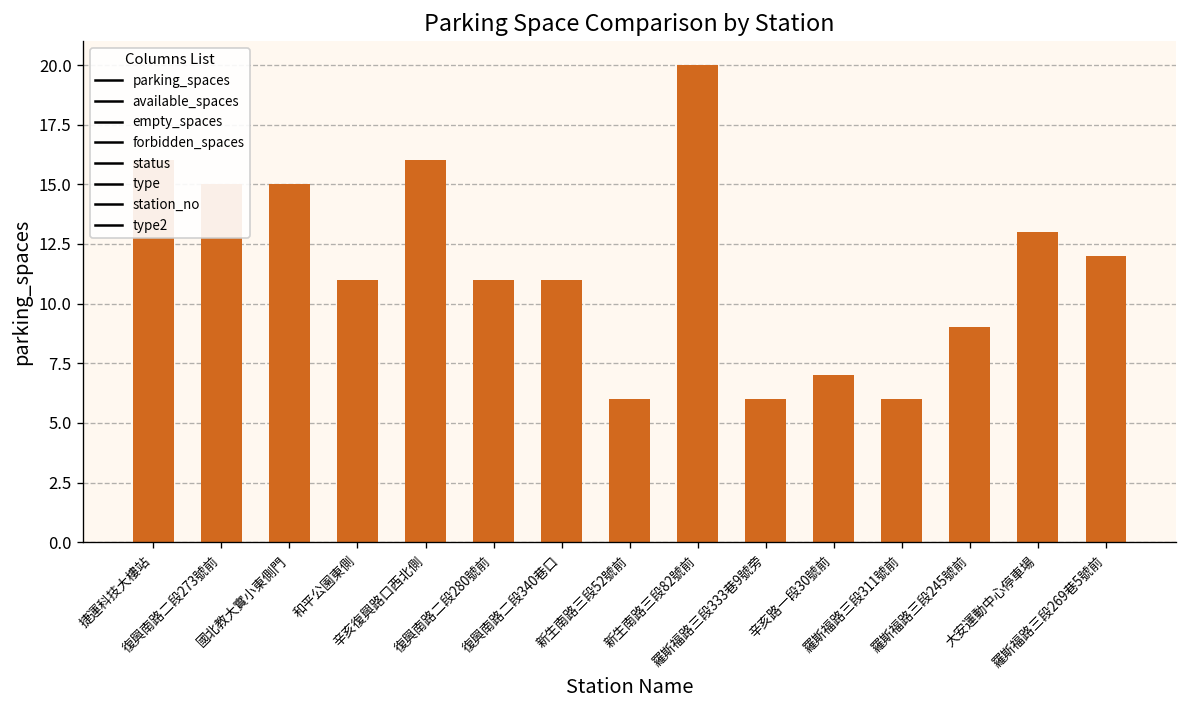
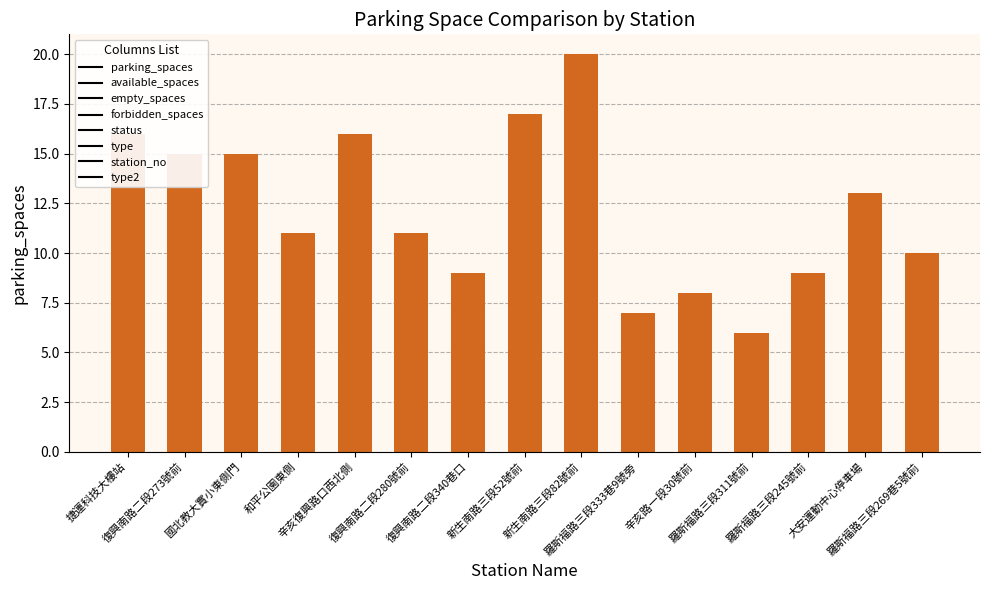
  {
    "國北教大實小東側門": 15,
    "和平公園東側": 11,
    "辛亥復興路口西北側": 16,
    "復興南路二段280號前": 11,
-   "復興南路二段340巷口": 11,
-   "新生南路三段52號前": 6,
+   "復興南路二段340巷口": 9,
+   "新生南路三段52號前": 17,
    "新生南路三段82號前": 20,
-   "羅斯福路三段333巷9號旁": 6,
-   "辛亥路一段30號前": 7,
+   "羅斯福路三段333巷9號旁": 7,
+   "辛亥路一段30號前": 8,
    "羅斯福路三段311號前": 6,
    "羅斯福路三段245號前": 9,
    "大安運動中心停車場": 13,
-   "羅斯福路三段269巷5號前": 12
+   "羅斯福路三段269巷5號前": 10
  }
